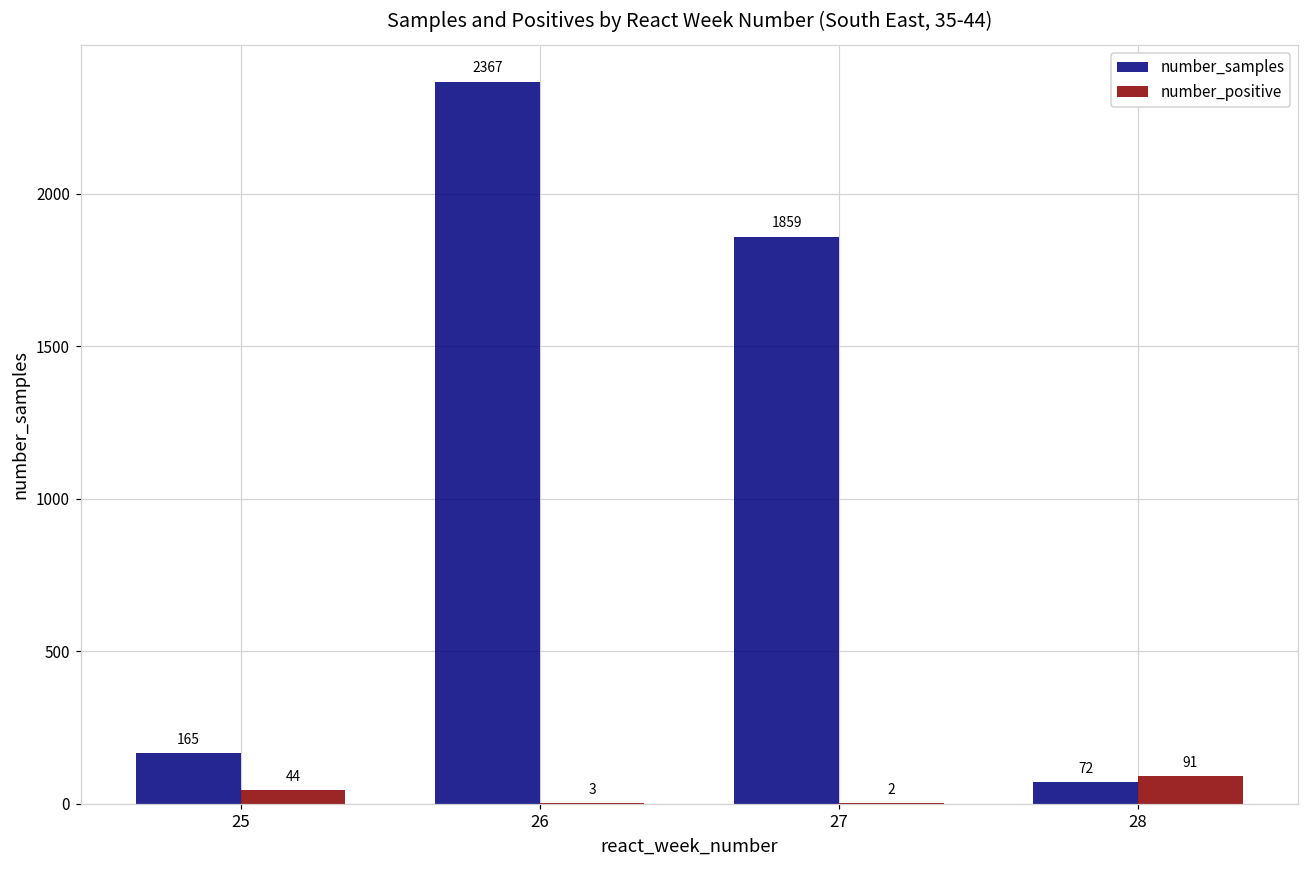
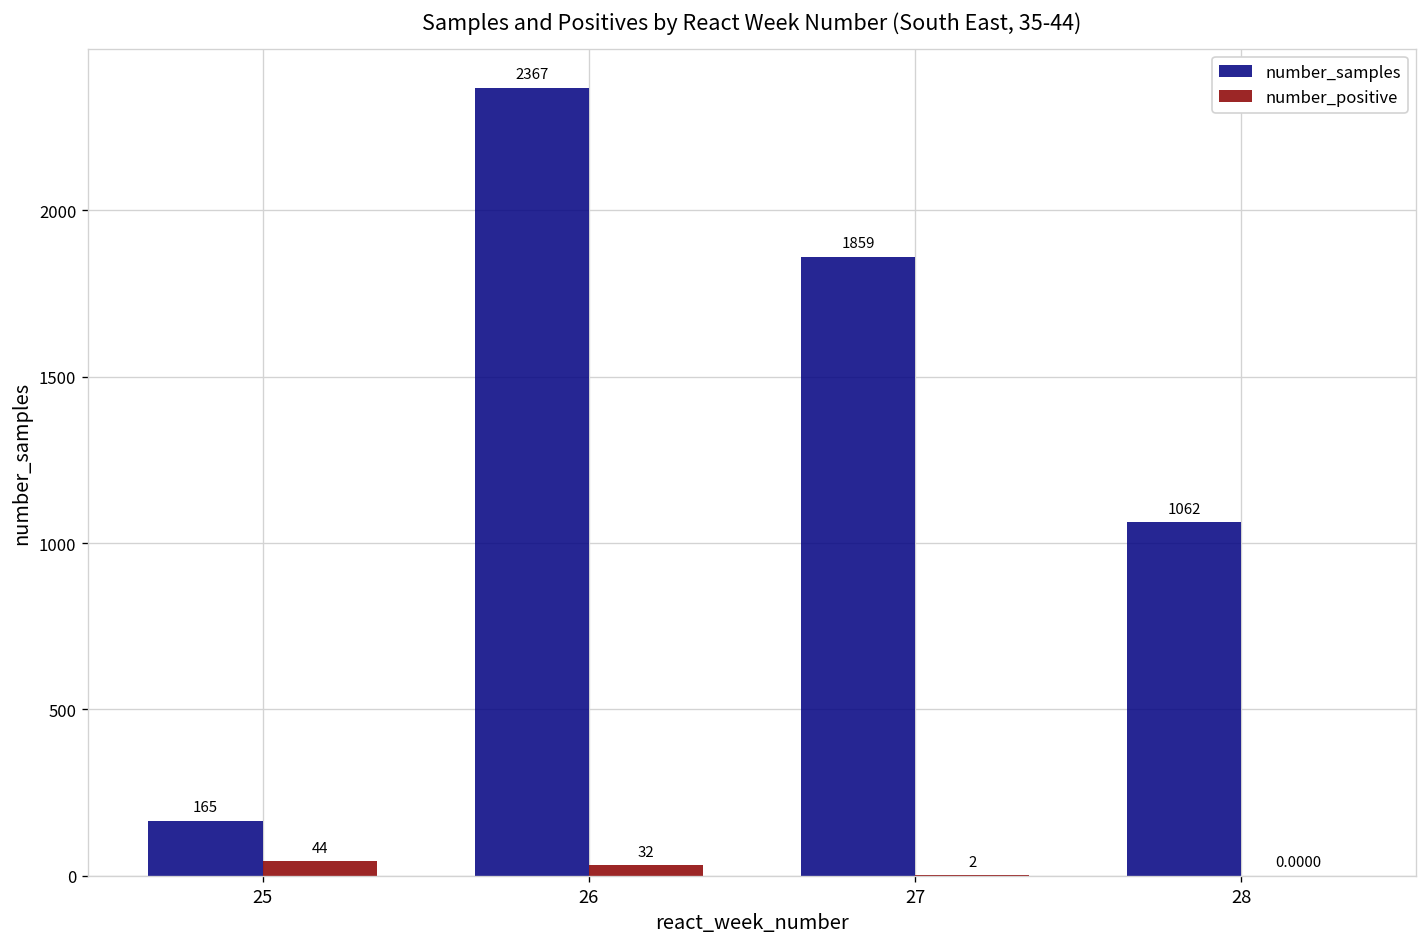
  {
    "number_samples": {
      "25": 165,
      "26": 2367,
      "27": 1859,
-     "28": 72
+     "28": 1062
    },
    "number_positive": {
      "25": 44,
-     "26": 3,
+     "26": 32,
      "27": 2,
-     "28": 91
+     "28": 0.0000
    }
  }
